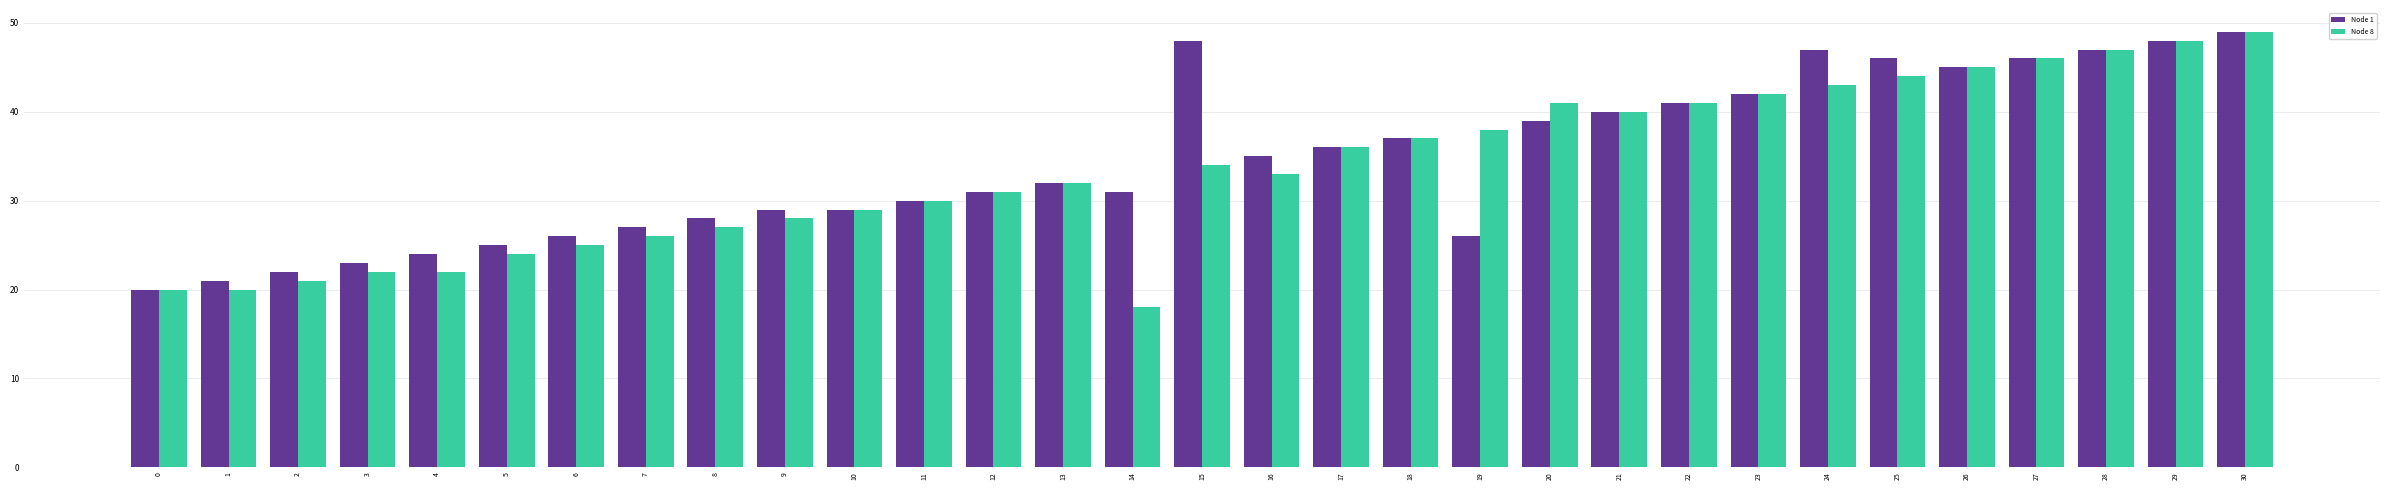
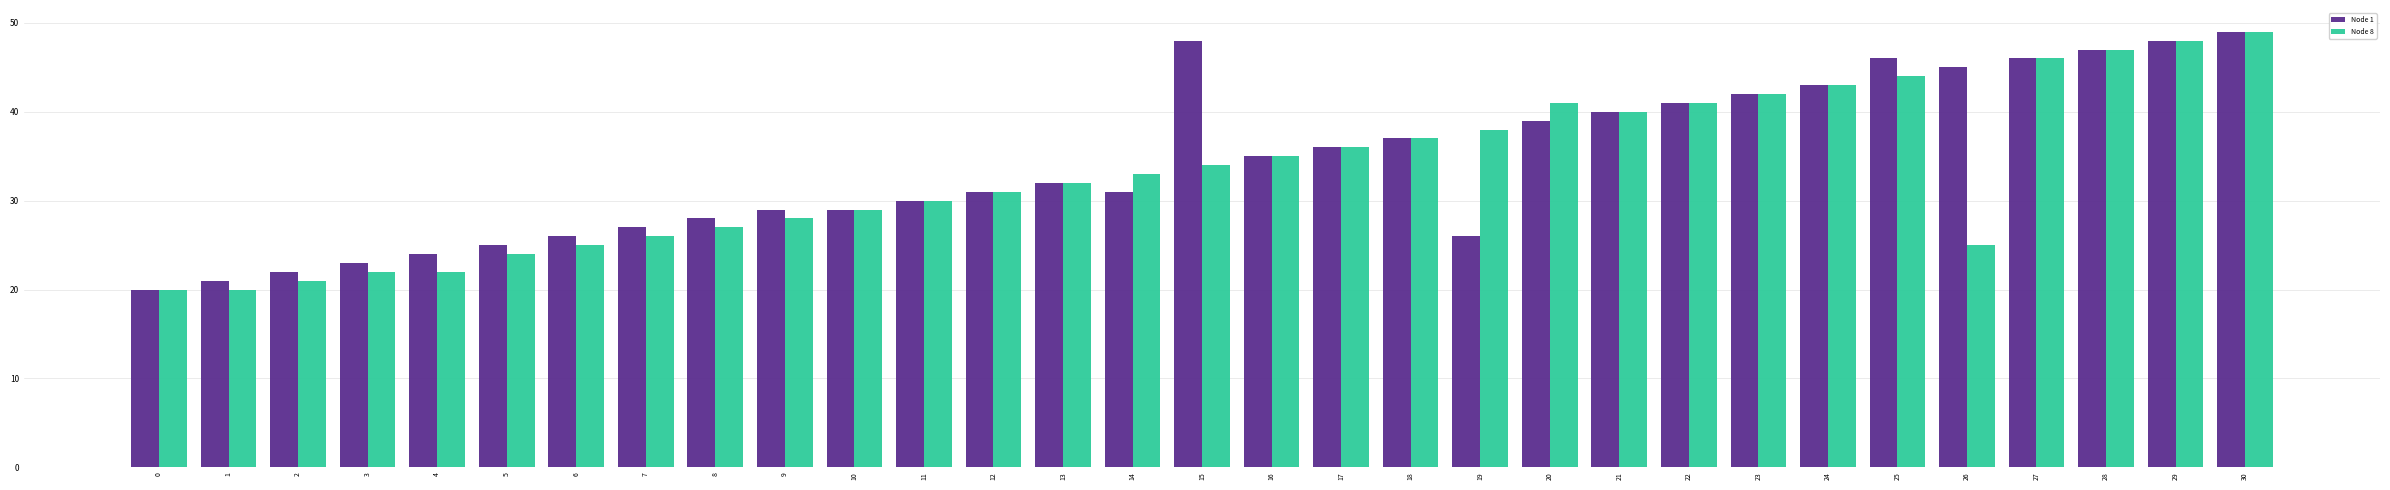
  {
    "Node 1": {
      "0": 20,
      "1": 21,
      "2": 22,
      "3": 23,
      "4": 24,
      "5": 25,
      "6": 26,
      "7": 27,
      "8": 28,
      "9": 29,
      "10": 29,
      "11": 30,
      "12": 31,
      "13": 32,
      "14": 31,
      "15": 48,
      "16": 35,
      "17": 36,
      "18": 37,
      "19": 26,
      "20": 39,
      "21": 40,
      "22": 41,
      "23": 42,
-     "24": 47,
+     "24": 43,
      "25": 46,
      "26": 45,
      "27": 46,
      "28": 47,
      "29": 48,
      "30": 49
    },
    "Node 8": {
      "0": 20,
      "1": 20,
      "2": 21,
      "3": 22,
      "4": 22,
      "5": 24,
      "6": 25,
      "7": 26,
      "8": 27,
      "9": 28,
      "10": 29,
      "11": 30,
      "12": 31,
      "13": 32,
-     "14": 18,
+     "14": 33,
      "15": 34,
-     "16": 33,
+     "16": 35,
      "17": 36,
      "18": 37,
      "19": 38,
      "20": 41,
      "21": 40,
      "22": 41,
      "23": 42,
      "24": 43,
      "25": 44,
-     "26": 45,
+     "26": 25,
      "27": 46,
      "28": 47,
      "29": 48,
      "30": 49
    }
  }
